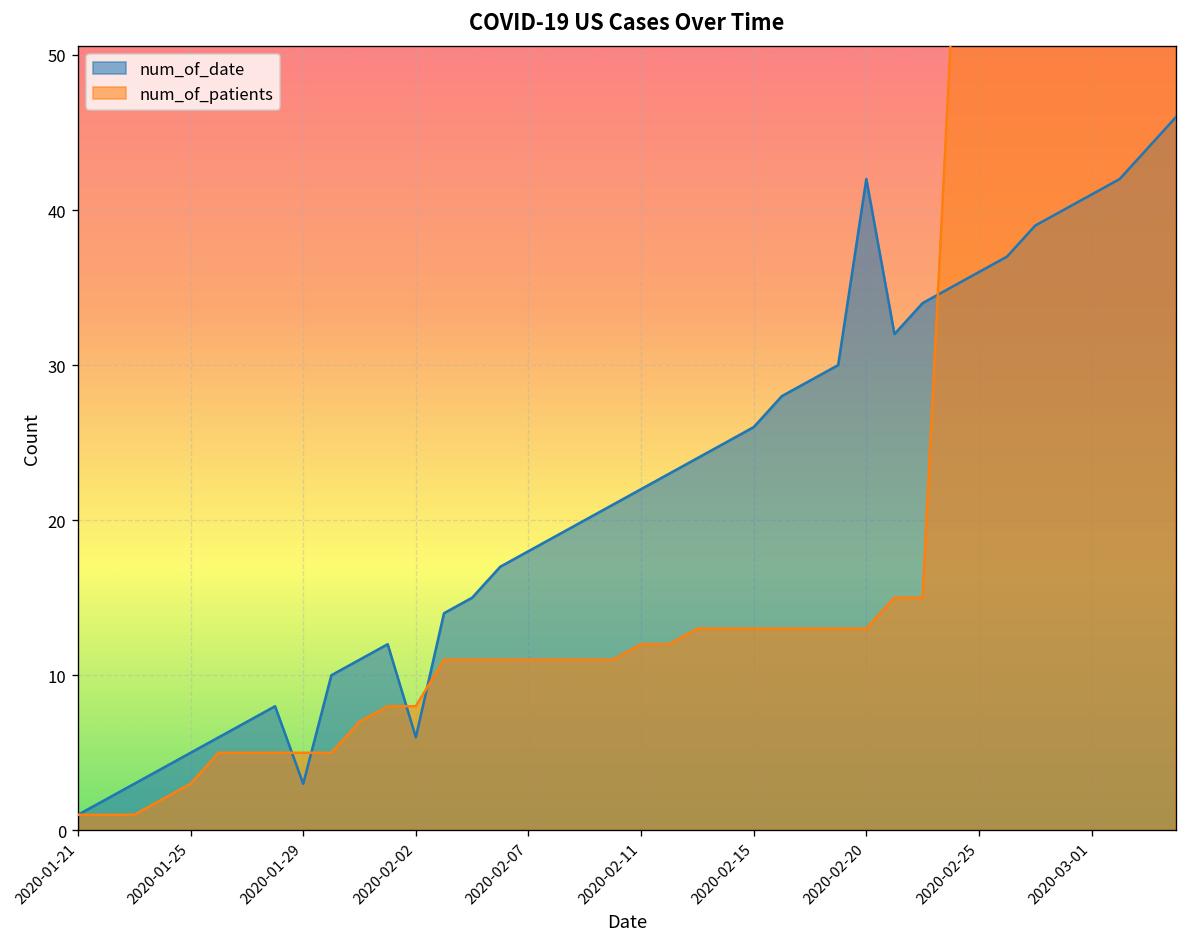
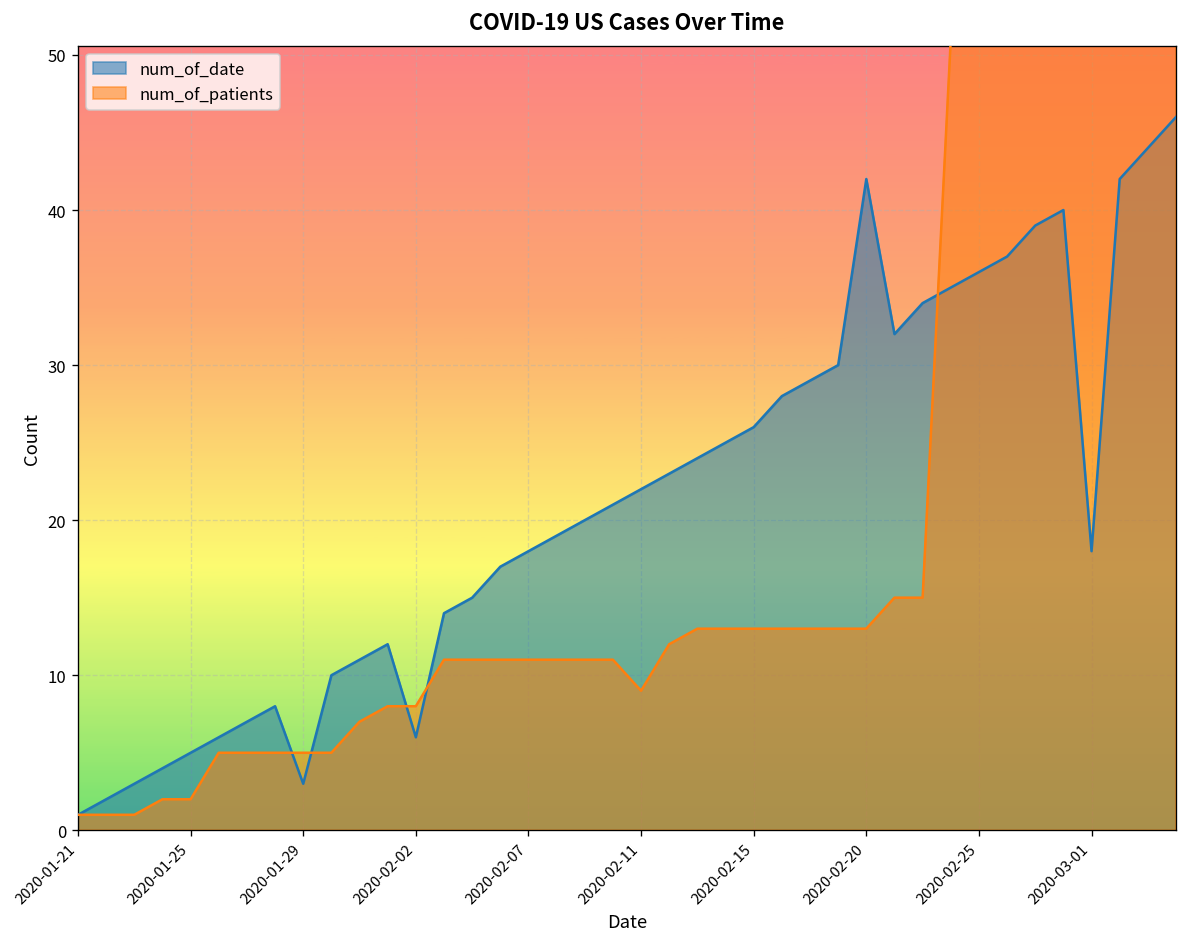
  {
    "num_of_date": {
      "2020-01-25": 5,
      "2020-01-29": 3,
      "2020-02-02": 6,
      "2020-02-07": 18,
      "2020-02-11": 22,
      "2020-02-15": 26,
      "2020-02-20": 42,
      "2020-02-25": 36,
-     "2020-03-01": 41
+     "2020-03-01": 18
    },
    "num_of_patients": {
-     "2020-01-25": 3,
+     "2020-01-25": 2,
      "2020-01-29": 5,
      "2020-02-02": 8,
      "2020-02-07": 11,
-     "2020-02-11": 12,
+     "2020-02-11": 9,
      "2020-02-15": 13,
      "2020-02-20": 13
    }
  }
